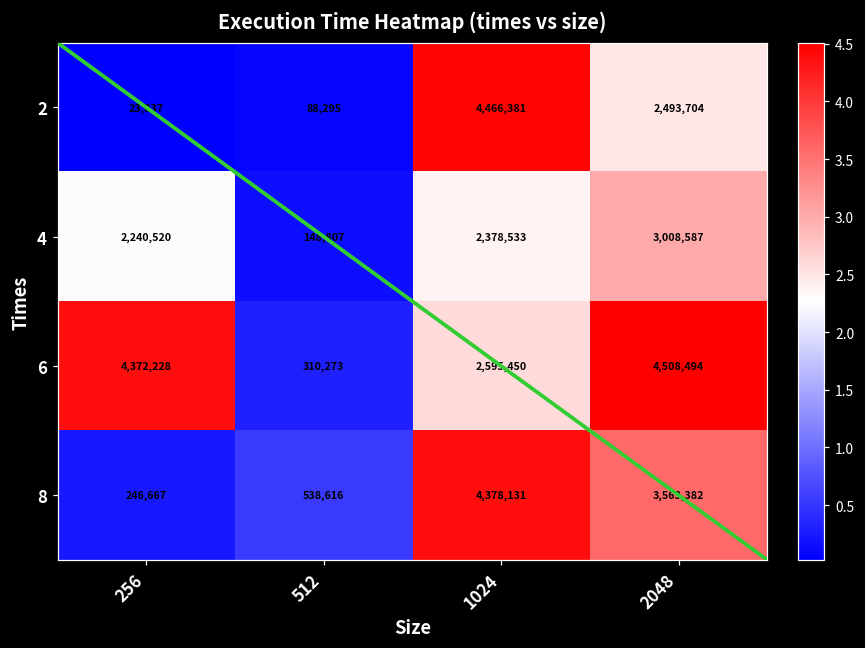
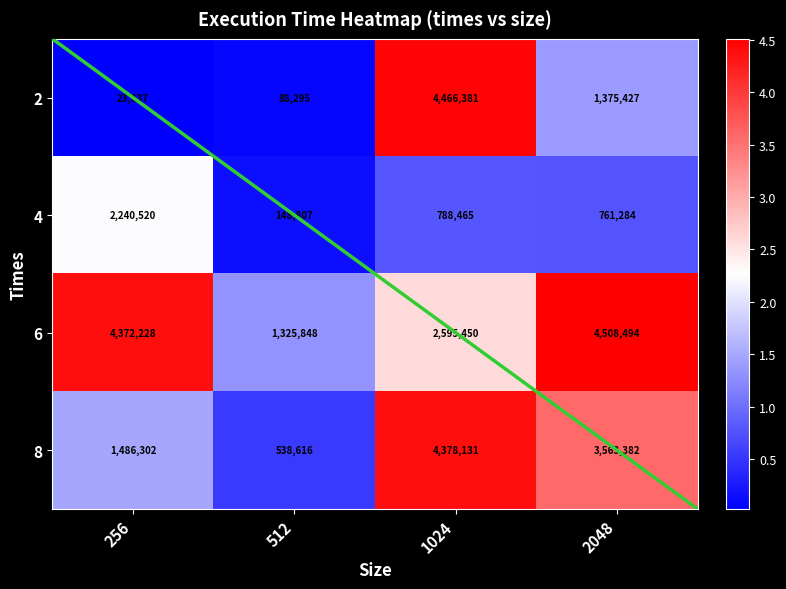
  {
    "2": {
      "512": "88,295",
      "1024": "4,466,381",
-     "2048": "2,493,704"
+     "2048": "1,375,427"
    },
    "4": {
      "256": "2,240,520",
-     "1024": "2,378,533",
-     "2048": "3,008,587"
+     "1024": "788,465",
+     "2048": "761,284"
    },
    "6": {
      "256": "4,372,228",
-     "512": "310,273",
+     "512": "1,325,848",
      "2048": "4,508,494"
    },
    "8": {
-     "256": "246,667",
+     "256": "1,486,302",
      "512": "538,616",
      "1024": "4,378,131"
    }
  }
